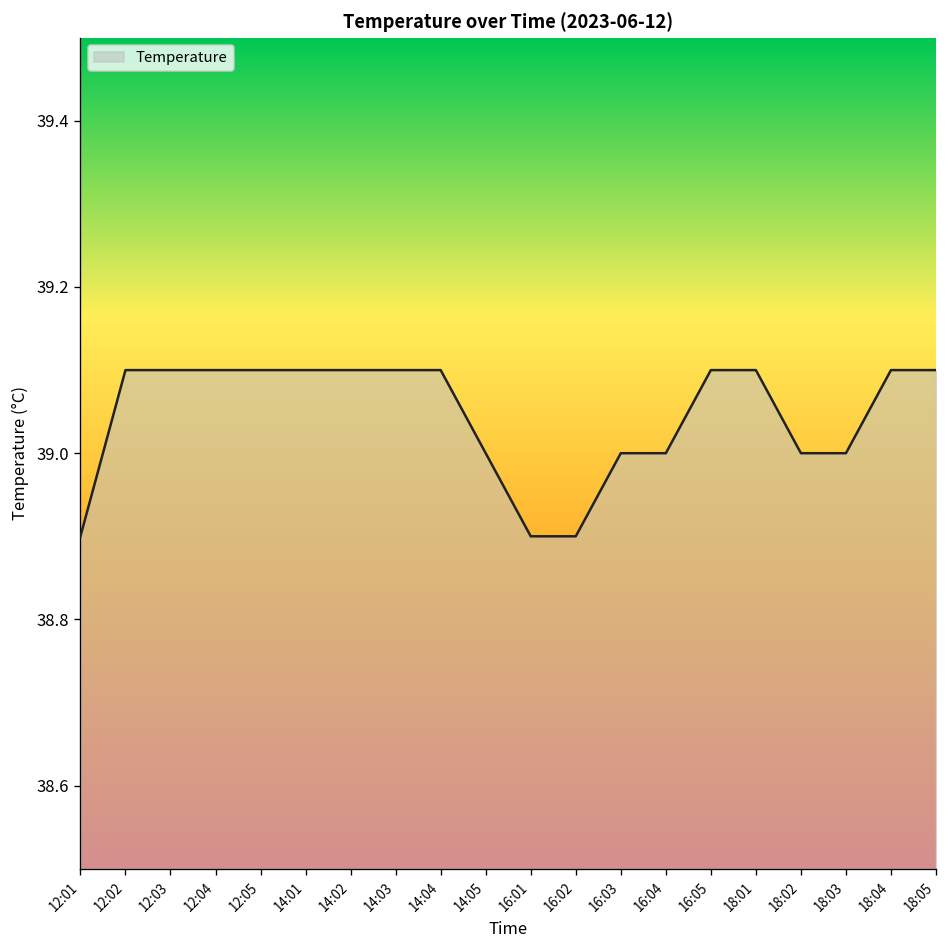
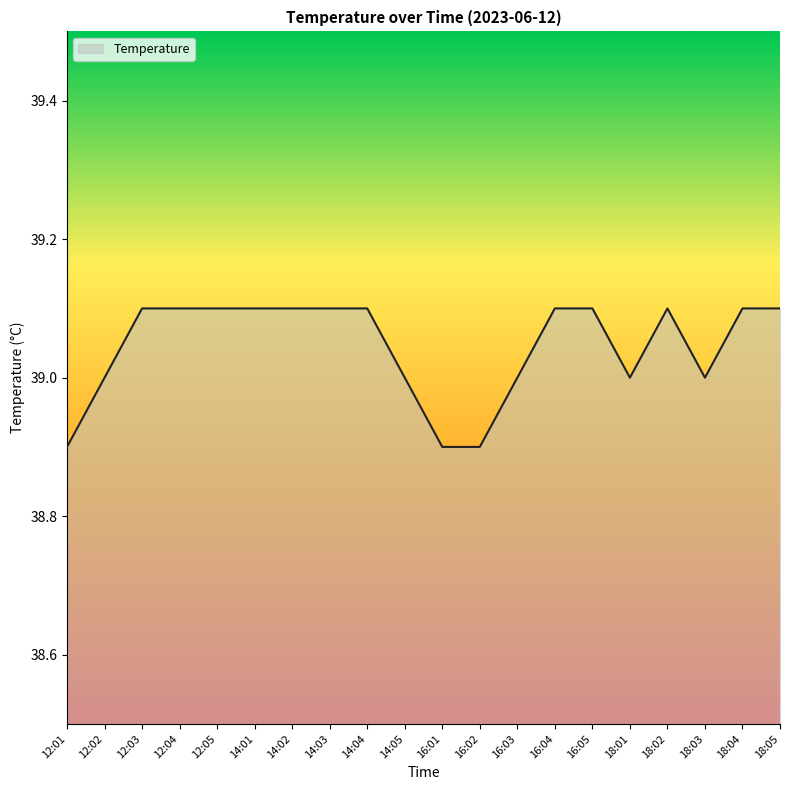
  {
    "12:01": 38.9,
-   "12:02": 39.1,
+   "12:02": 39.0,
    "12:03": 39.1,
    "12:04": 39.1,
    "12:05": 39.1,
    "14:01": 39.1,
    "14:02": 39.1,
    "14:03": 39.1,
    "14:04": 39.1,
    "14:05": 39.0,
    "16:01": 38.9,
    "16:02": 38.9,
    "16:03": 39.0,
-   "16:04": 39.0,
+   "16:04": 39.1,
    "16:05": 39.1,
-   "18:01": 39.1,
-   "18:02": 39.0,
+   "18:01": 39.0,
+   "18:02": 39.1,
    "18:03": 39.0,
    "18:04": 39.1,
    "18:05": 39.1
  }
